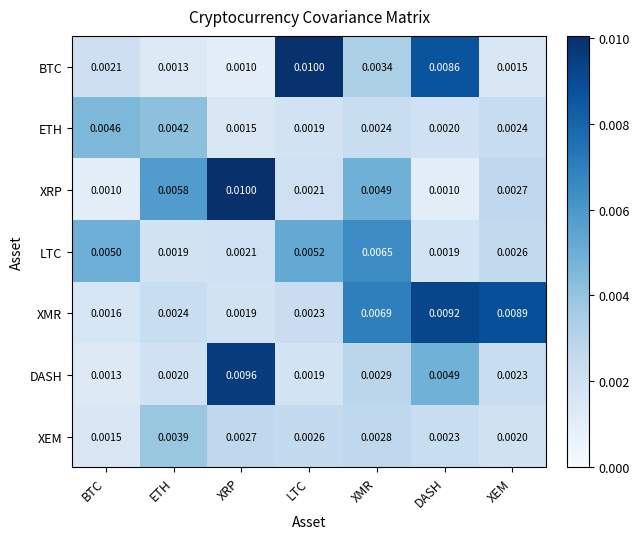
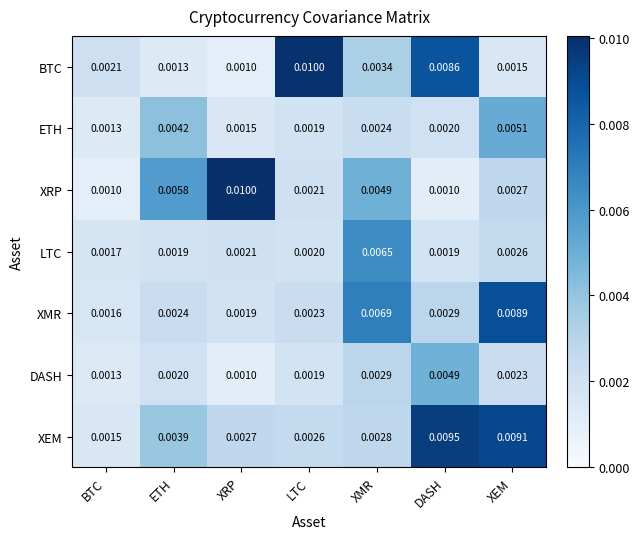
  {
    "BTC": {
      "BTC": 0.0021,
      "ETH": 0.0013,
      "XRP": 0.0010,
      "LTC": 0.0100,
      "XMR": 0.0034,
      "DASH": 0.0086,
      "XEM": 0.0015
    },
    "ETH": {
-     "BTC": 0.0046,
+     "BTC": 0.0013,
      "ETH": 0.0042,
      "XRP": 0.0015,
      "LTC": 0.0019,
      "XMR": 0.0024,
      "DASH": 0.0020,
-     "XEM": 0.0024
+     "XEM": 0.0051
    },
    "XRP": {
      "BTC": 0.0010,
      "ETH": 0.0058,
      "XRP": 0.0100,
      "LTC": 0.0021,
      "XMR": 0.0049,
      "DASH": 0.0010,
      "XEM": 0.0027
    },
    "LTC": {
-     "BTC": 0.0050,
+     "BTC": 0.0017,
      "ETH": 0.0019,
      "XRP": 0.0021,
-     "LTC": 0.0052,
+     "LTC": 0.0020,
      "XMR": 0.0065,
      "DASH": 0.0019,
      "XEM": 0.0026
    },
    "XMR": {
      "BTC": 0.0016,
      "ETH": 0.0024,
      "XRP": 0.0019,
      "LTC": 0.0023,
      "XMR": 0.0069,
-     "DASH": 0.0092,
+     "DASH": 0.0029,
      "XEM": 0.0089
    },
    "DASH": {
      "BTC": 0.0013,
      "ETH": 0.0020,
-     "XRP": 0.0096,
+     "XRP": 0.0010,
      "LTC": 0.0019,
      "XMR": 0.0029,
      "DASH": 0.0049,
      "XEM": 0.0023
    },
    "XEM": {
      "BTC": 0.0015,
      "ETH": 0.0039,
      "XRP": 0.0027,
      "LTC": 0.0026,
      "XMR": 0.0028,
-     "DASH": 0.0023,
-     "XEM": 0.0020
+     "DASH": 0.0095,
+     "XEM": 0.0091
    }
  }
